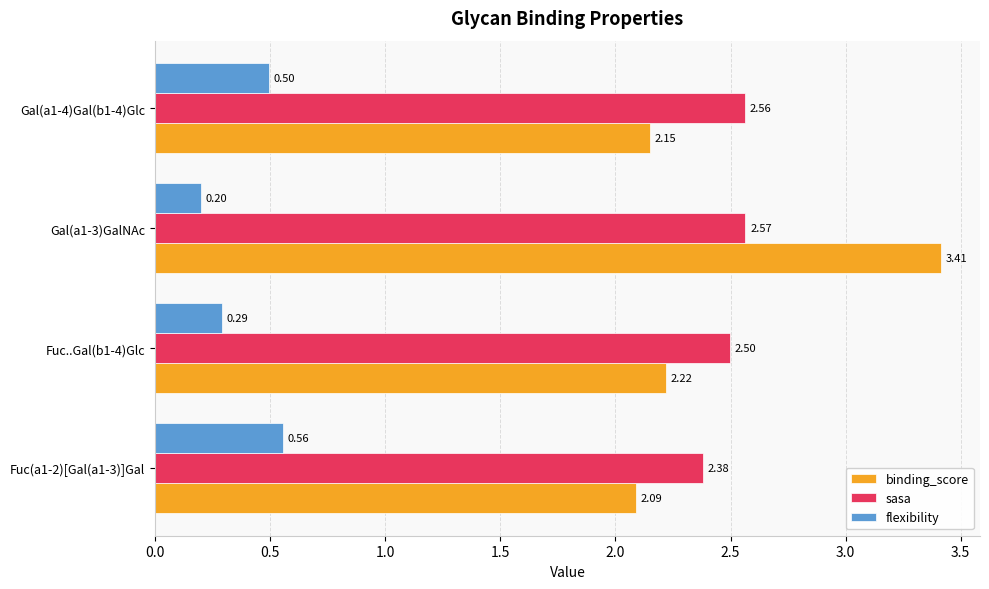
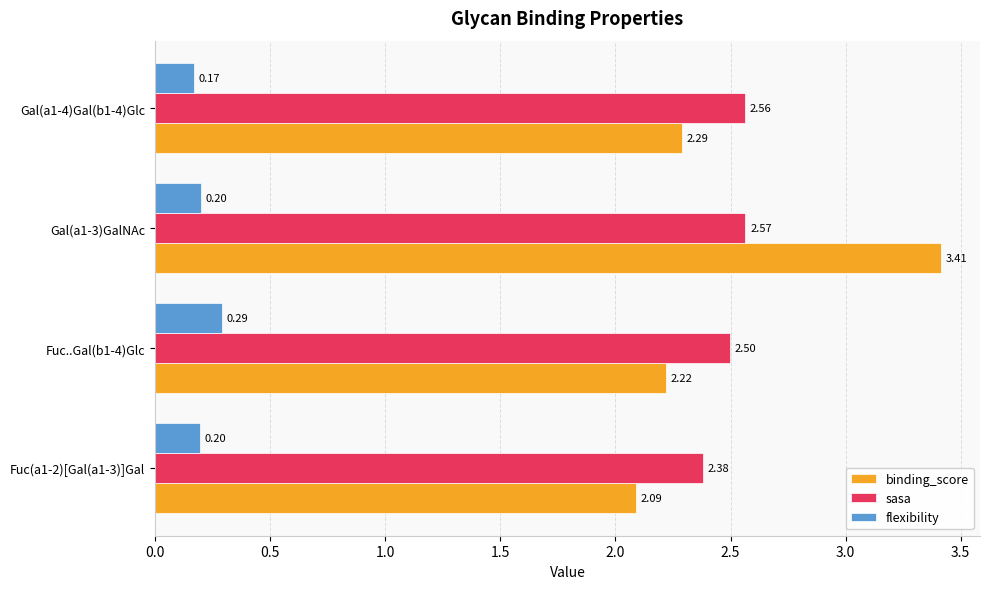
  {
    "binding_score": {
-     "Gal(a1-4)Gal(b1-4)Glc": 2.15,
+     "Gal(a1-4)Gal(b1-4)Glc": 2.29,
      "Gal(a1-3)GalNAc": 3.41,
      "Fuc..Gal(b1-4)Glc": 2.22,
      "Fuc(a1-2)[Gal(a1-3)]Gal": 2.09
    },
    "sasa": {
      "Gal(a1-4)Gal(b1-4)Glc": 2.56,
      "Gal(a1-3)GalNAc": 2.57,
      "Fuc..Gal(b1-4)Glc": 2.50,
      "Fuc(a1-2)[Gal(a1-3)]Gal": 2.38
    },
    "flexibility": {
-     "Gal(a1-4)Gal(b1-4)Glc": 0.50,
+     "Gal(a1-4)Gal(b1-4)Glc": 0.17,
      "Gal(a1-3)GalNAc": 0.20,
      "Fuc..Gal(b1-4)Glc": 0.29,
-     "Fuc(a1-2)[Gal(a1-3)]Gal": 0.56
+     "Fuc(a1-2)[Gal(a1-3)]Gal": 0.20
    }
  }
